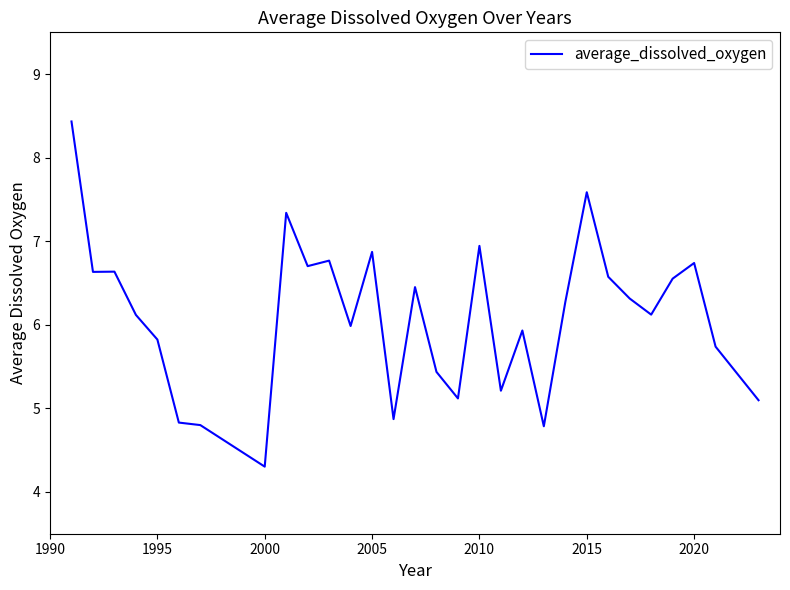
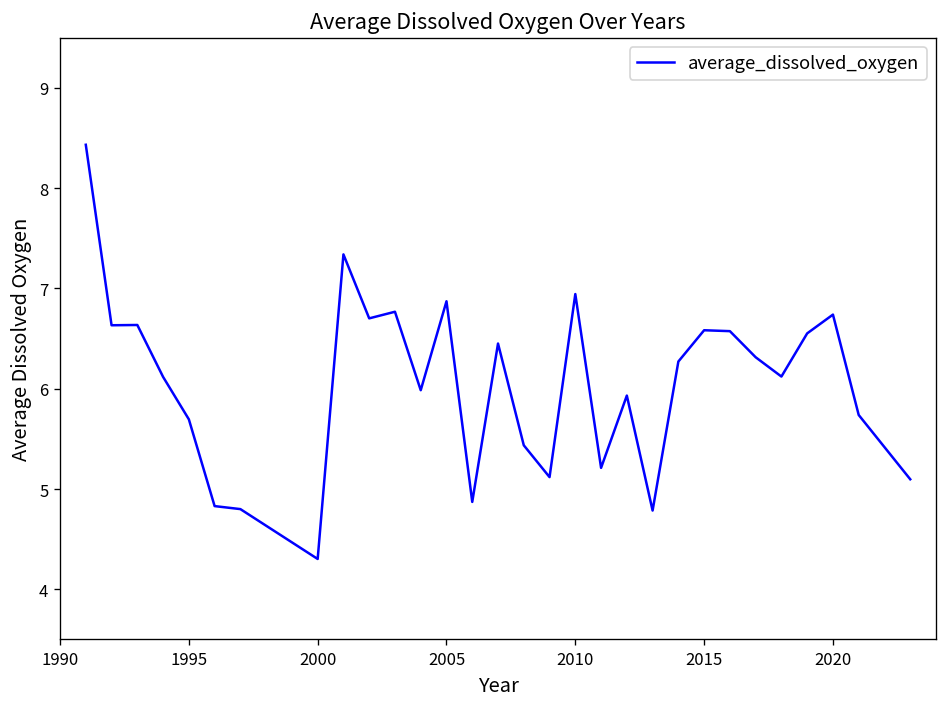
  {
-   "1995": 5.8,
+   "1995": 5.7,
    "2000": 4.3,
    "2005": 6.9,
    "2010": 6.9,
-   "2015": 7.6,
+   "2015": 6.6,
    "2020": 6.7
  }
